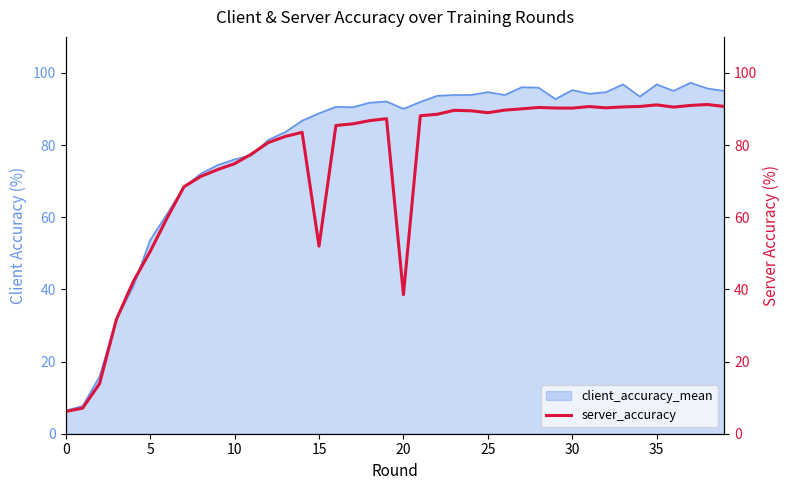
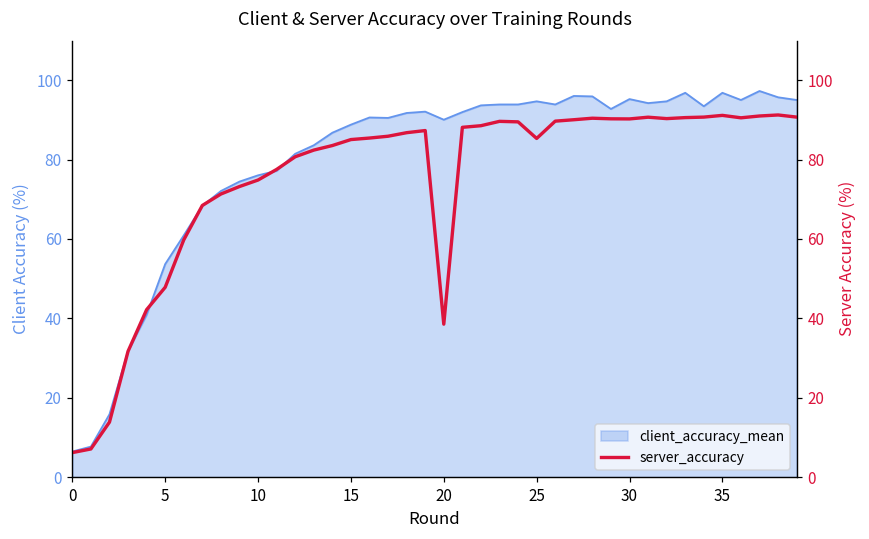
  {
    "client_accuracy_mean": {
      "0": 6,
      "5": 54,
      "10": 76,
      "15": 89,
      "20": 90,
      "25": 95,
      "30": 95,
      "35": 97
    },
    "server_accuracy": {
      "0": 6,
-     "5": 51,
+     "5": 48,
      "10": 75,
-     "15": 52,
+     "15": 85,
      "20": 39,
-     "25": 89,
+     "25": 85,
      "30": 90,
      "35": 91
    }
  }
